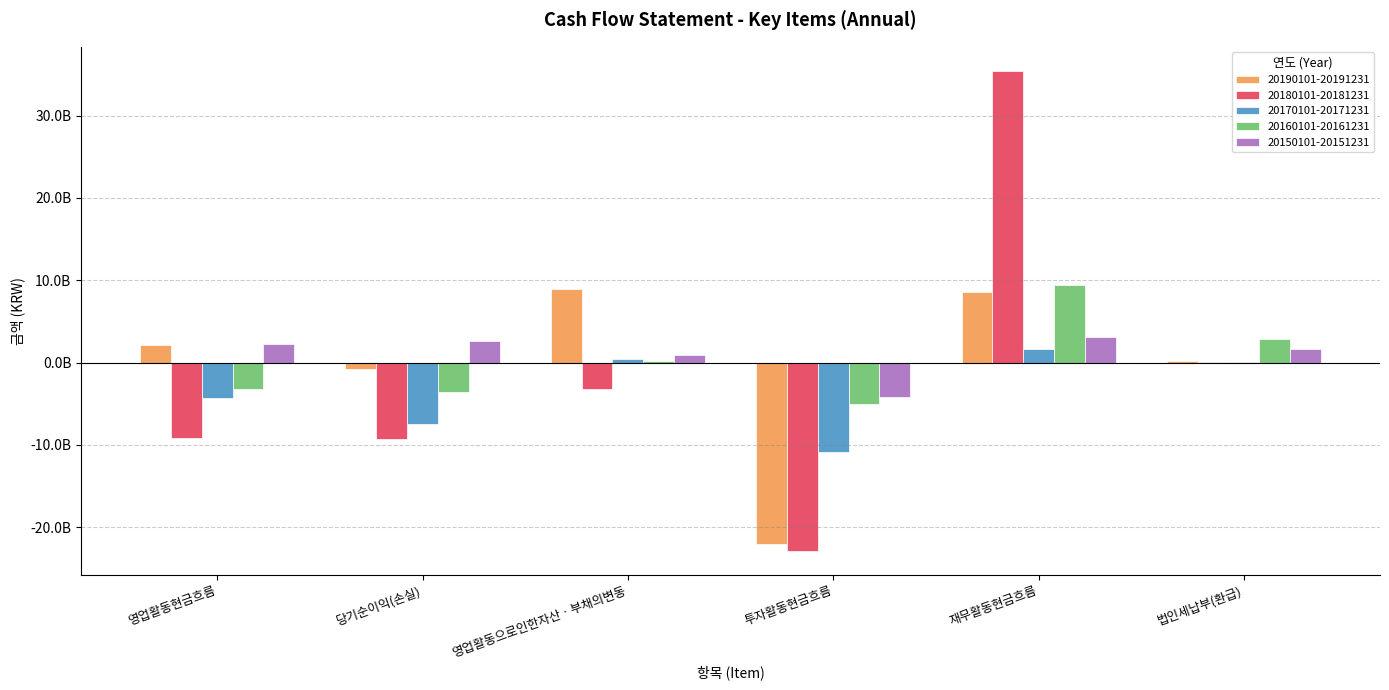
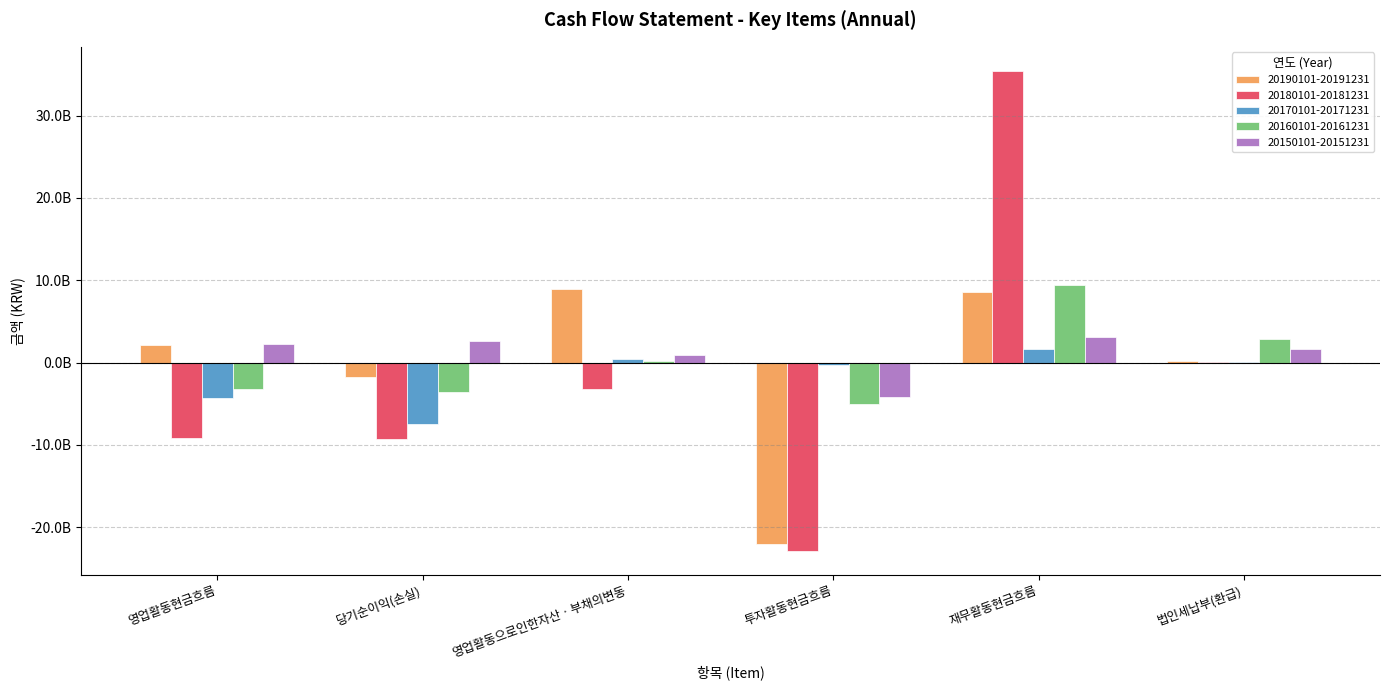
  {
    "20190101-20191231": {
      "영업활동현금흐름": 2000000000,
-     "당기순이익(손실)": -1000000000,
+     "당기순이익(손실)": -2000000000,
      "영업활동으로인한자산ㆍ부채의변동": 9000000000,
      "투자활동현금흐름": -22000000000,
      "재무활동현금흐름": 9000000000
    },
    "20180101-20181231": {
      "영업활동현금흐름": -9000000000,
      "당기순이익(손실)": -9000000000,
      "영업활동으로인한자산ㆍ부채의변동": -3000000000,
      "투자활동현금흐름": -23000000000,
      "재무활동현금흐름": 35000000000
    },
    "20170101-20171231": {
      "영업활동현금흐름": -4000000000,
      "당기순이익(손실)": -7000000000,
      "영업활동으로인한자산ㆍ부채의변동": 0,
-     "투자활동현금흐름": -11000000000,
+     "투자활동현금흐름": 0,
      "재무활동현금흐름": 2000000000
    },
    "20160101-20161231": {
      "영업활동현금흐름": -3000000000,
      "당기순이익(손실)": -4000000000,
      "투자활동현금흐름": -5000000000,
      "재무활동현금흐름": 9000000000,
      "법인세납부(환급)": 3000000000
    },
    "20150101-20151231": {
      "영업활동현금흐름": 2000000000,
      "당기순이익(손실)": 3000000000,
      "영업활동으로인한자산ㆍ부채의변동": 1000000000,
      "투자활동현금흐름": -4000000000,
      "재무활동현금흐름": 3000000000,
      "법인세납부(환급)": 2000000000
    }
  }
